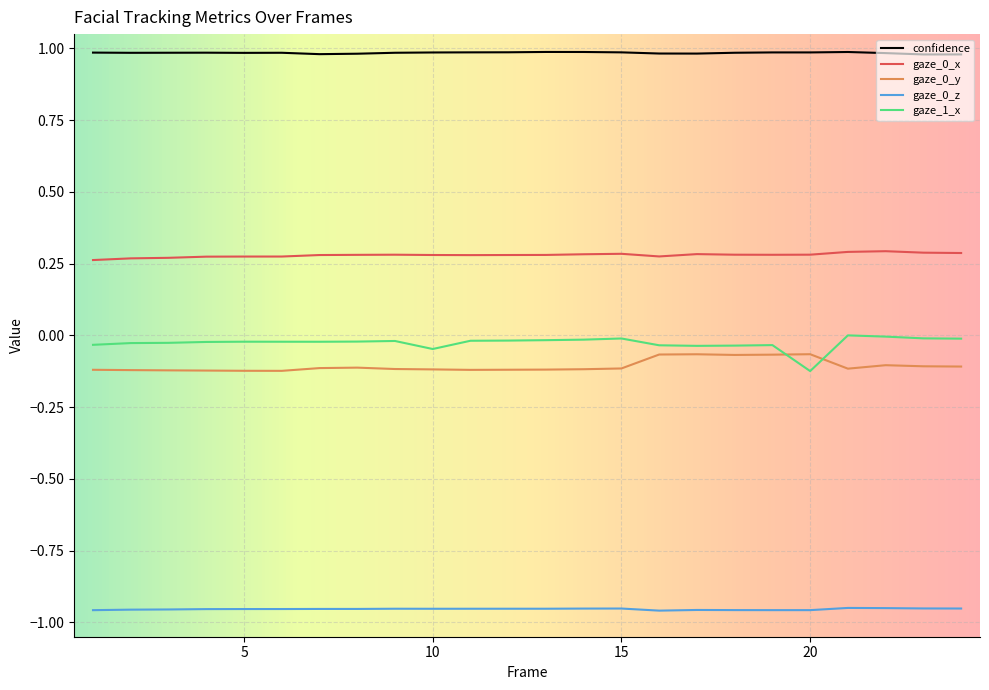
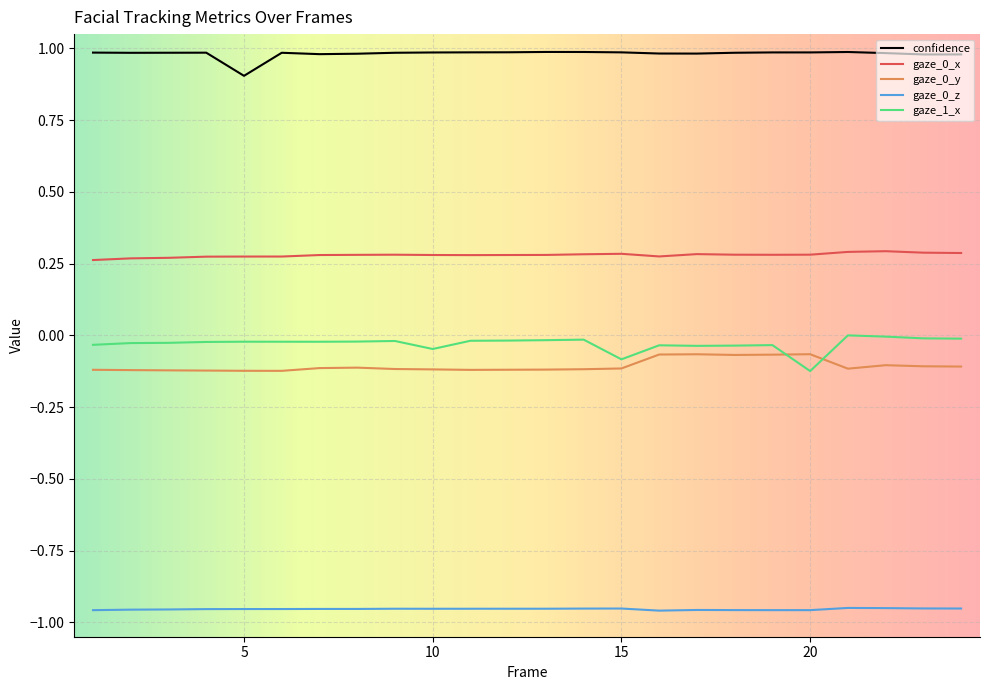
  {
    "confidence": {
-     "5": 0.98,
+     "5": 0.90,
      "10": 0.99,
      "15": 0.99,
      "20": 0.99
    },
    "gaze_0_z": {
      "5": -0.95,
      "10": -0.95,
      "15": -0.95,
      "20": -0.96
    },
    "gaze_1_x": {
      "5": -0.02,
      "10": -0.05,
-     "15": -0.01,
+     "15": -0.08,
      "20": -0.12
    }
  }
